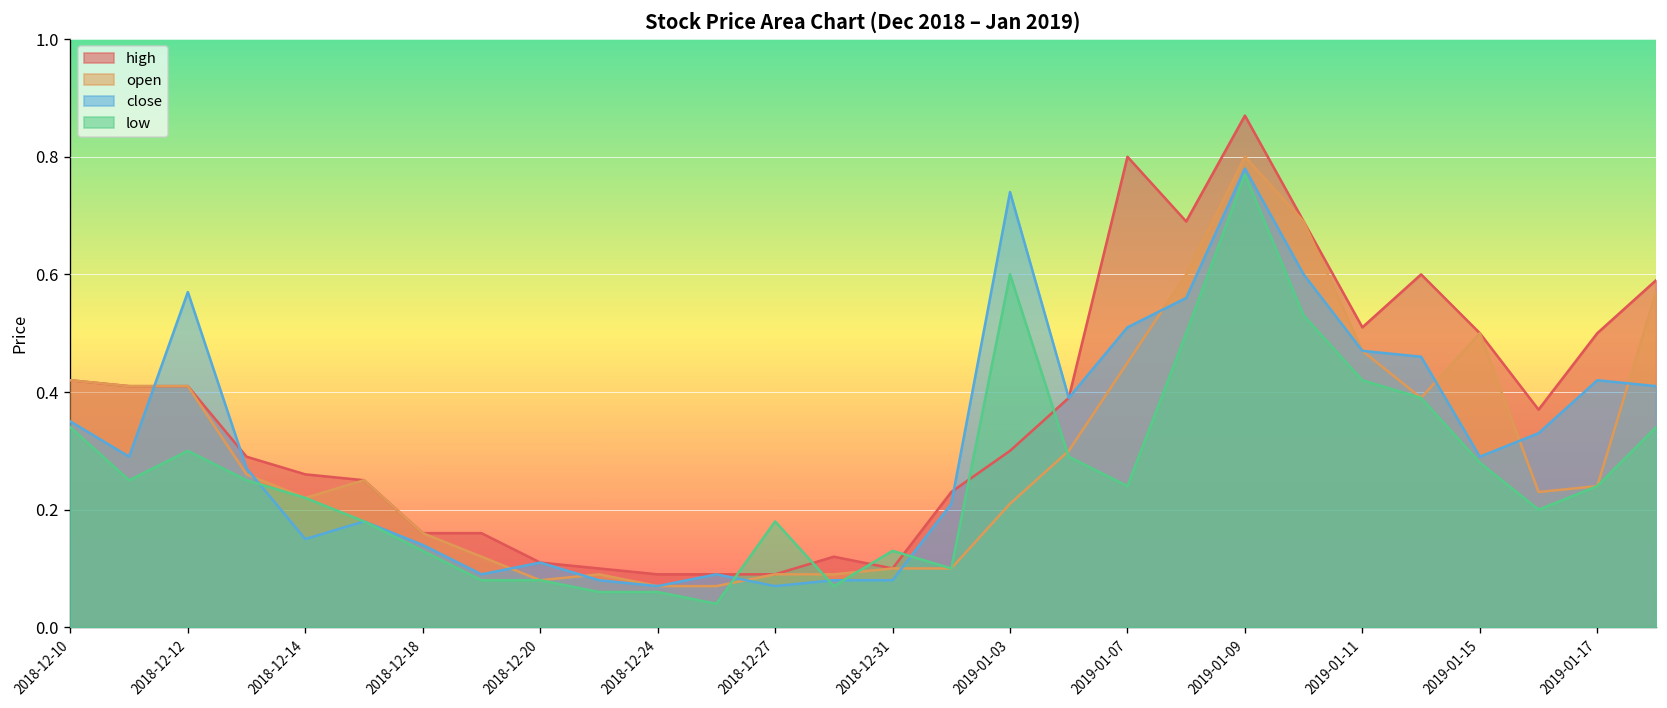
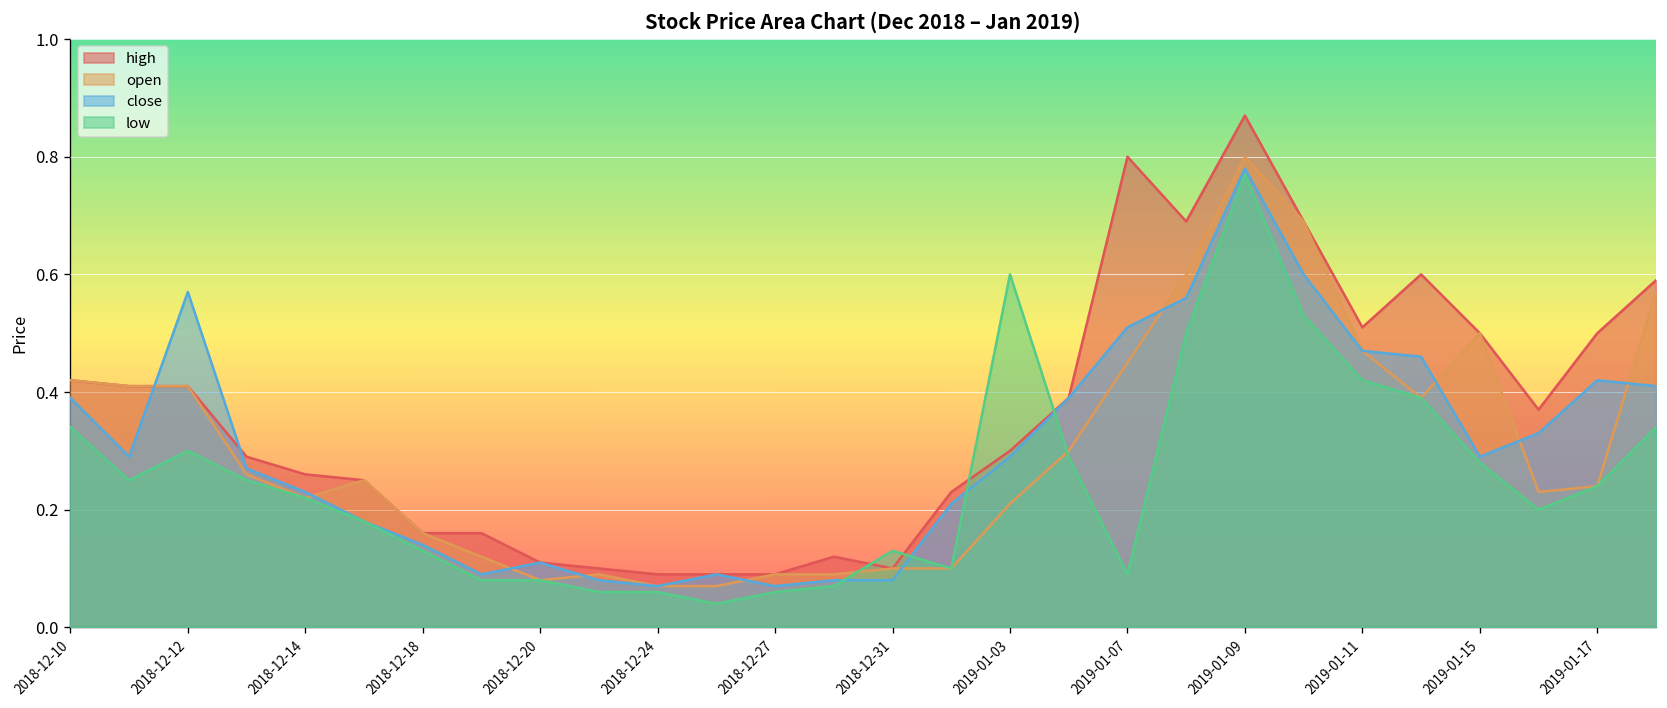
  {
    "close": {
-     "2018-12-10": 0.35,
+     "2018-12-10": 0.39,
      "2018-12-12": 0.57,
-     "2018-12-14": 0.15,
+     "2018-12-14": 0.23,
      "2018-12-18": 0.14,
      "2018-12-27": 0.07,
      "2018-12-31": 0.08,
-     "2019-01-03": 0.74,
+     "2019-01-03": 0.29,
      "2019-01-07": 0.51,
      "2019-01-09": 0.78,
      "2019-01-15": 0.29,
      "2019-01-17": 0.42
    },
    "low": {
      "2018-12-10": 0.34,
      "2018-12-12": 0.30,
      "2018-12-18": 0.13,
      "2018-12-24": 0.06,
-     "2018-12-27": 0.18,
+     "2018-12-27": 0.06,
      "2018-12-31": 0.13,
      "2019-01-03": 0.60,
-     "2019-01-07": 0.24,
+     "2019-01-07": 0.09,
      "2019-01-09": 0.77,
      "2019-01-11": 0.42,
      "2019-01-15": 0.28
    }
  }
